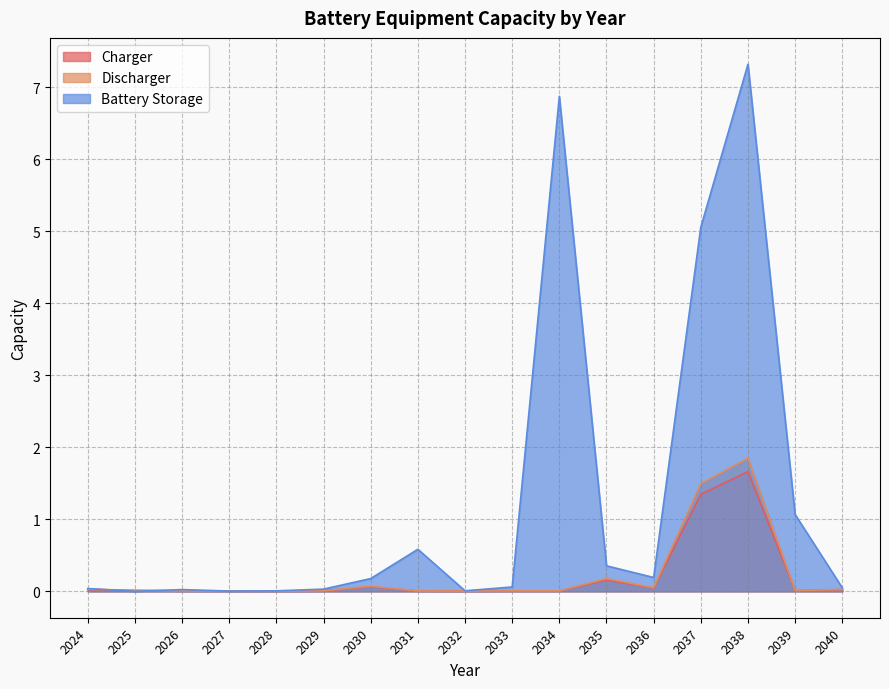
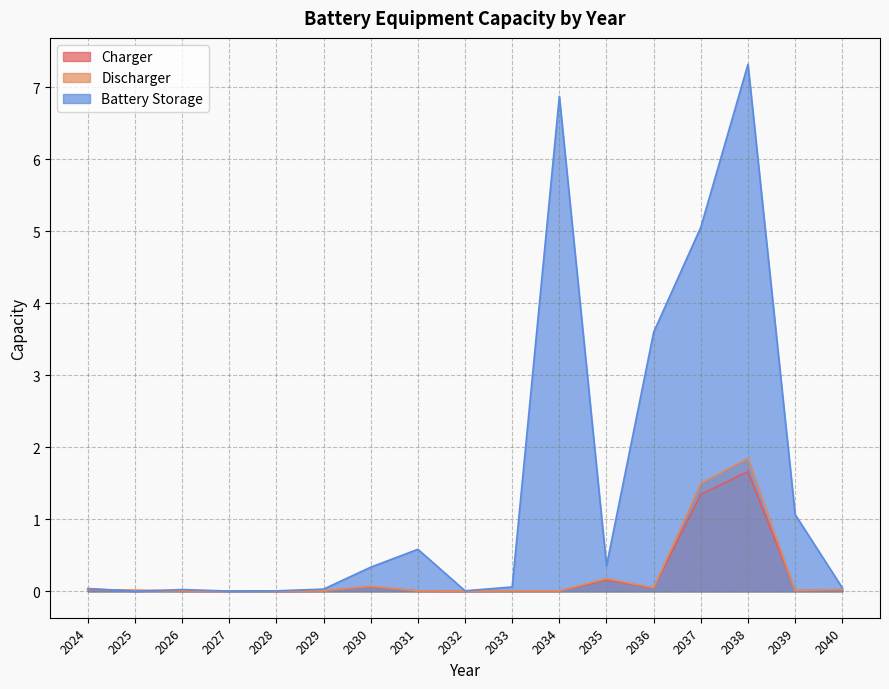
  {
    "Battery Storage": {
-     "2030": 0.2,
+     "2030": 0.3,
      "2031": 0.6,
      "2033": 0.1,
      "2034": 6.9,
      "2035": 0.4,
-     "2036": 0.2,
+     "2036": 3.6,
      "2037": 5.1,
      "2038": 7.3,
      "2039": 1.1
    }
  }
